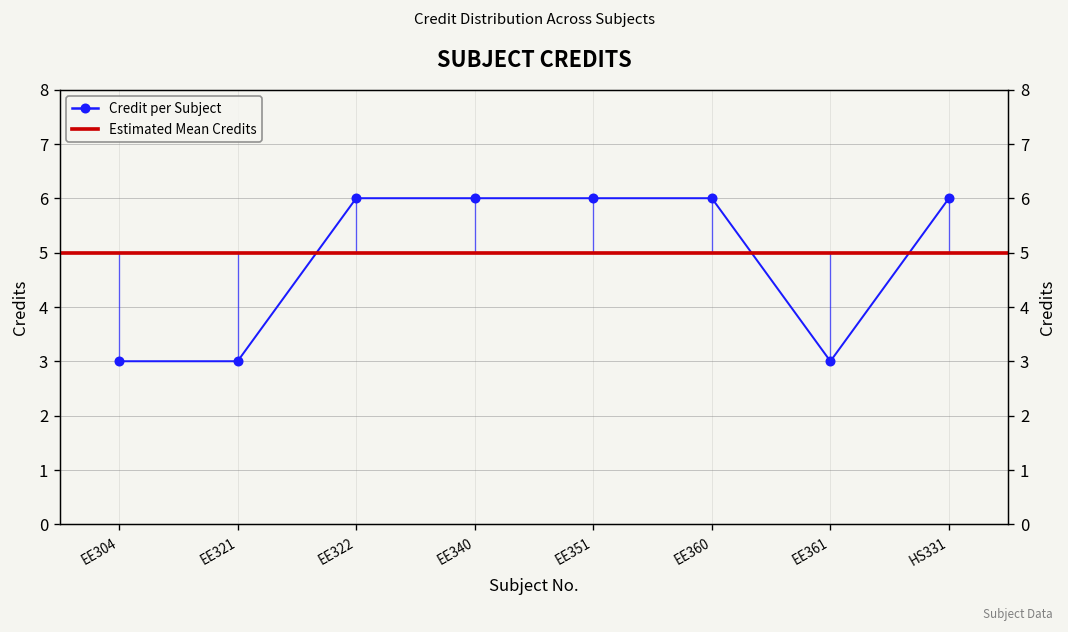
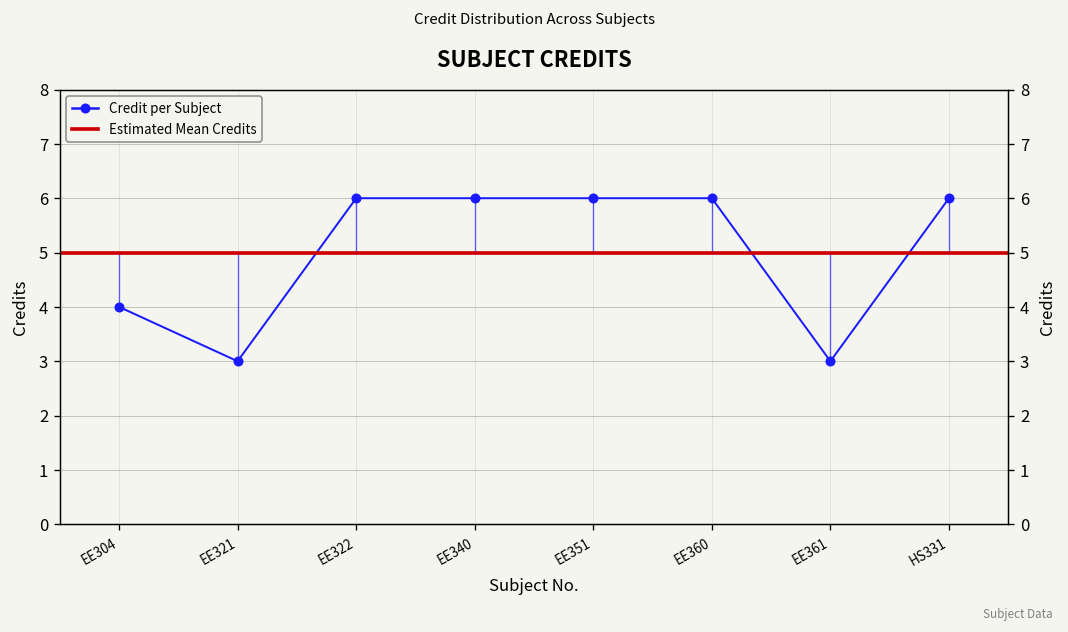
  {
-   "EE304": 3,
+   "EE304": 4,
    "EE321": 3,
    "EE322": 6,
    "EE340": 6,
    "EE351": 6,
    "EE360": 6,
    "EE361": 3,
    "HS331": 6
  }
